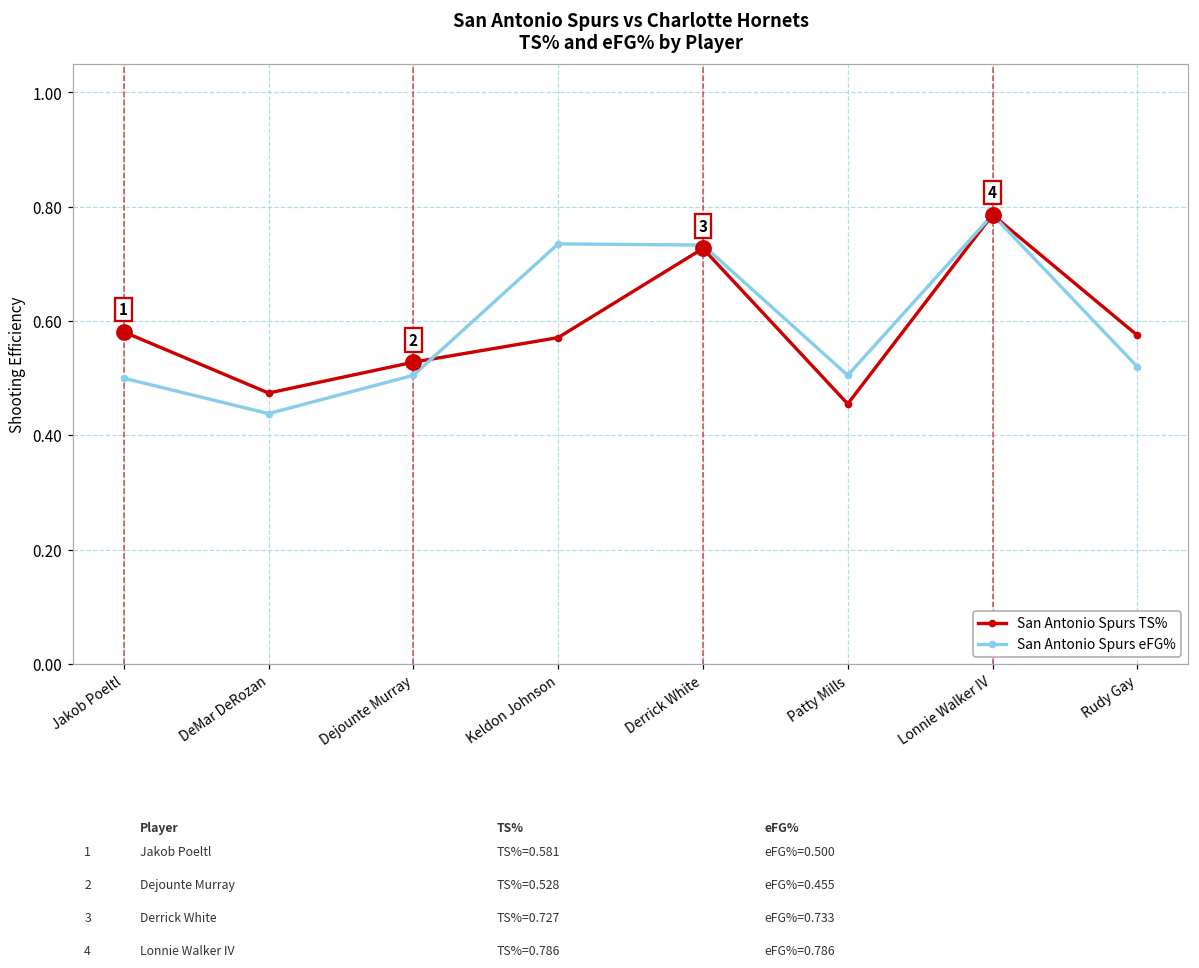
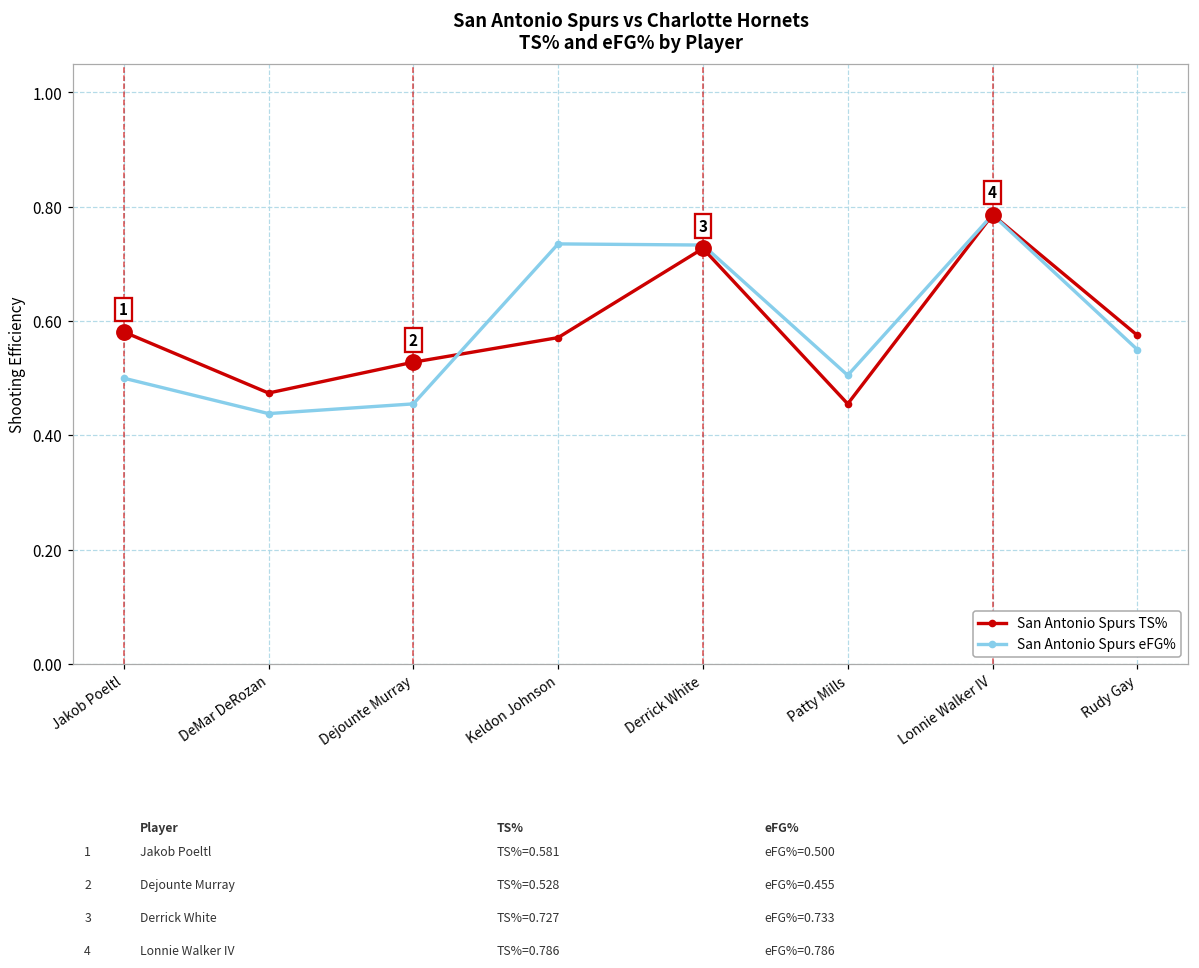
  {
    "San Antonio Spurs eFG%": {
      "Jakob Poeltl": 0.50,
      "DeMar DeRozan": 0.44,
-     "Dejounte Murray": 0.51,
+     "Dejounte Murray": 0.46,
      "Keldon Johnson": 0.74,
      "Patty Mills": 0.51,
-     "Rudy Gay": 0.52
+     "Rudy Gay": 0.55
    }
  }
